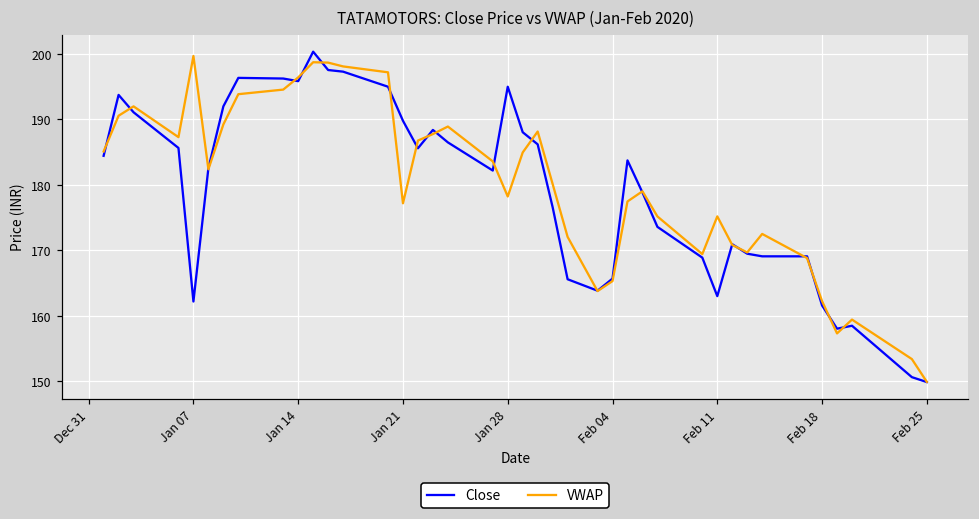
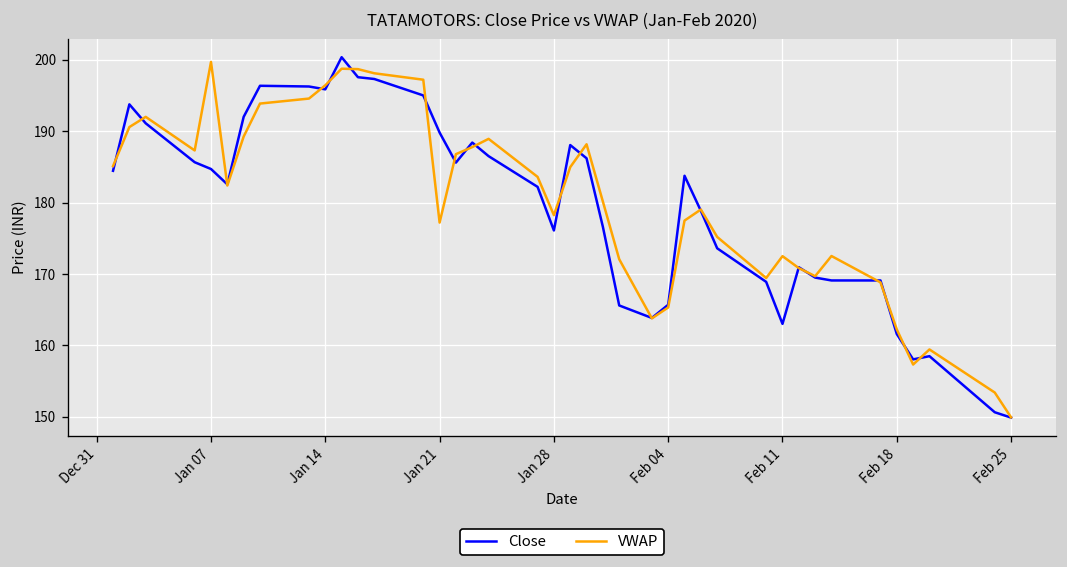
  {
    "Close": {
-     "Jan 07": 162,
+     "Jan 07": 185,
      "Jan 14": 196,
      "Jan 21": 190,
-     "Jan 28": 195,
+     "Jan 28": 176,
      "Feb 11": 163,
      "Feb 18": 162
    },
    "VWAP": {
      "Jan 07": 200,
      "Jan 14": 196,
      "Jan 21": 177,
      "Jan 28": 178,
-     "Feb 11": 175,
+     "Feb 11": 173,
      "Feb 18": 162
    }
  }
